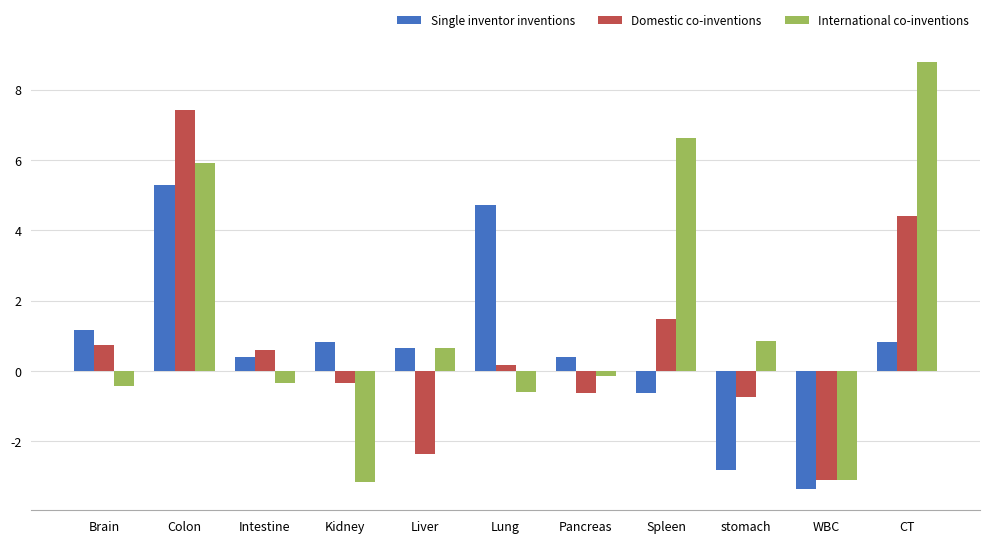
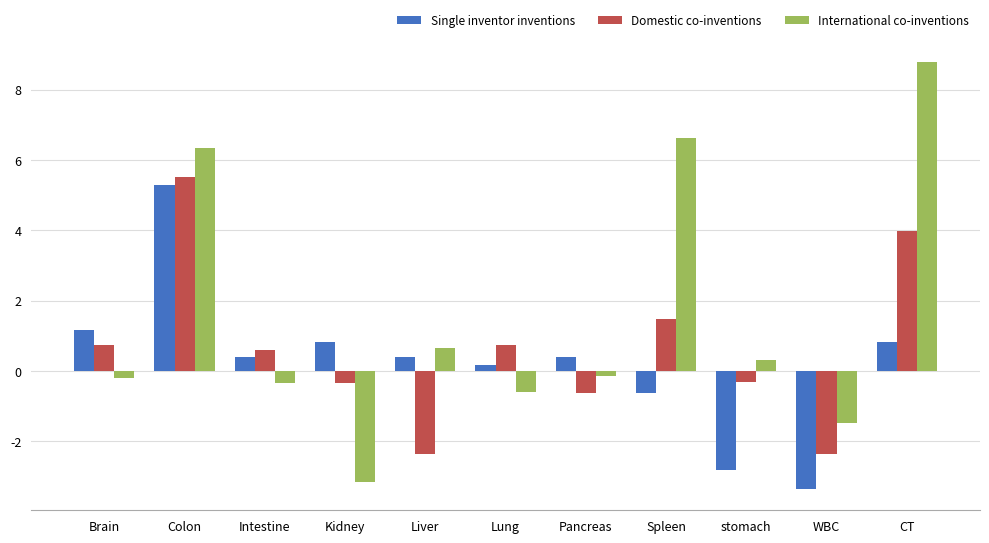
  {
    "Single inventor inventions": {
      "Brain": 1.2,
      "Colon": 5.3,
      "Intestine": 0.4,
      "Kidney": 0.8,
-     "Liver": 0.6,
-     "Lung": 4.7,
+     "Liver": 0.4,
+     "Lung": 0.2,
      "Pancreas": 0.4,
      "Spleen": -0.6,
      "stomach": -2.8,
      "WBC": -3.4,
      "CT": 0.8
    },
    "Domestic co-inventions": {
      "Brain": 0.7,
-     "Colon": 7.4,
+     "Colon": 5.5,
      "Intestine": 0.6,
      "Kidney": -0.3,
      "Liver": -2.4,
-     "Lung": 0.2,
+     "Lung": 0.7,
      "Pancreas": -0.6,
      "Spleen": 1.5,
-     "stomach": -0.7,
-     "WBC": -3.1,
-     "CT": 4.4
+     "stomach": -0.3,
+     "WBC": -2.4,
+     "CT": 4.0
    },
    "International co-inventions": {
-     "Brain": -0.4,
-     "Colon": 5.9,
+     "Brain": -0.2,
+     "Colon": 6.3,
      "Intestine": -0.3,
      "Kidney": -3.2,
      "Liver": 0.6,
      "Lung": -0.6,
      "Pancreas": -0.1,
      "Spleen": 6.6,
-     "stomach": 0.9,
-     "WBC": -3.1,
+     "stomach": 0.3,
+     "WBC": -1.5,
      "CT": 8.8
    }
  }
